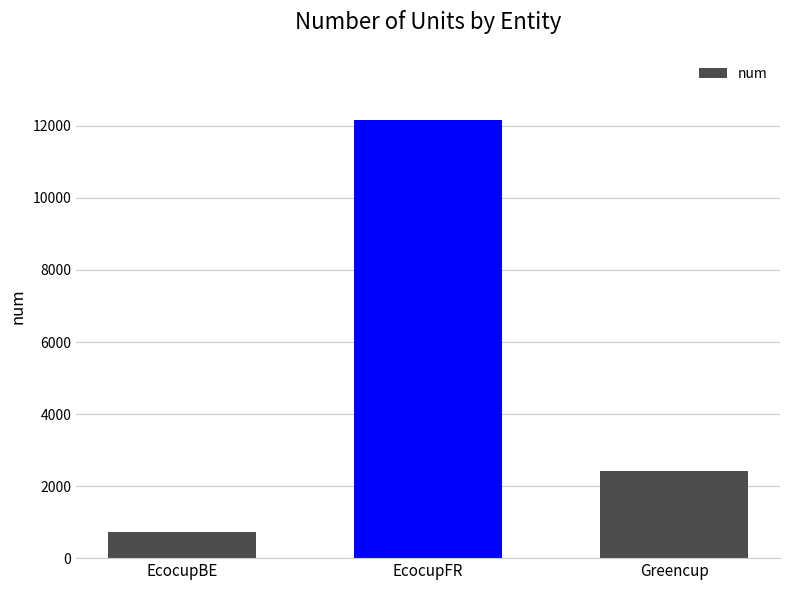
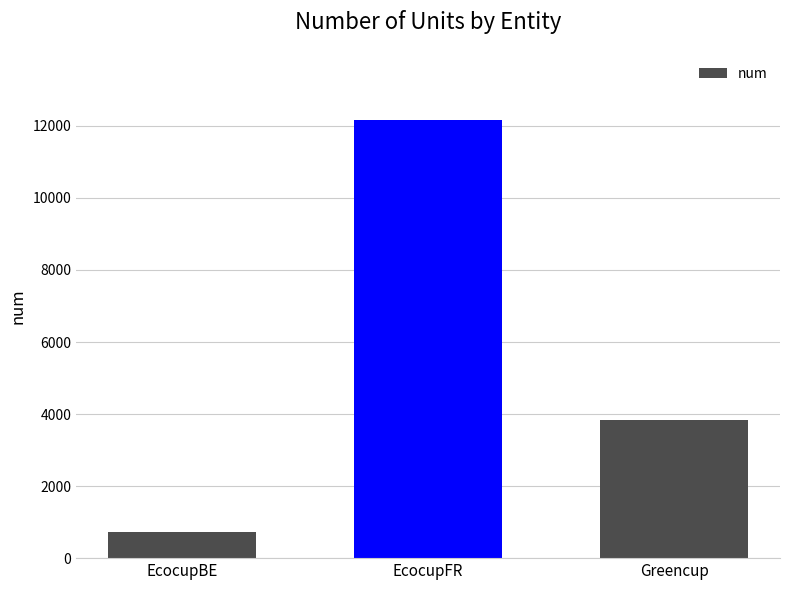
  {
    "EcocupBE": 700,
    "EcocupFR": 12200,
-   "Greencup": 2400
+   "Greencup": 3800
  }
